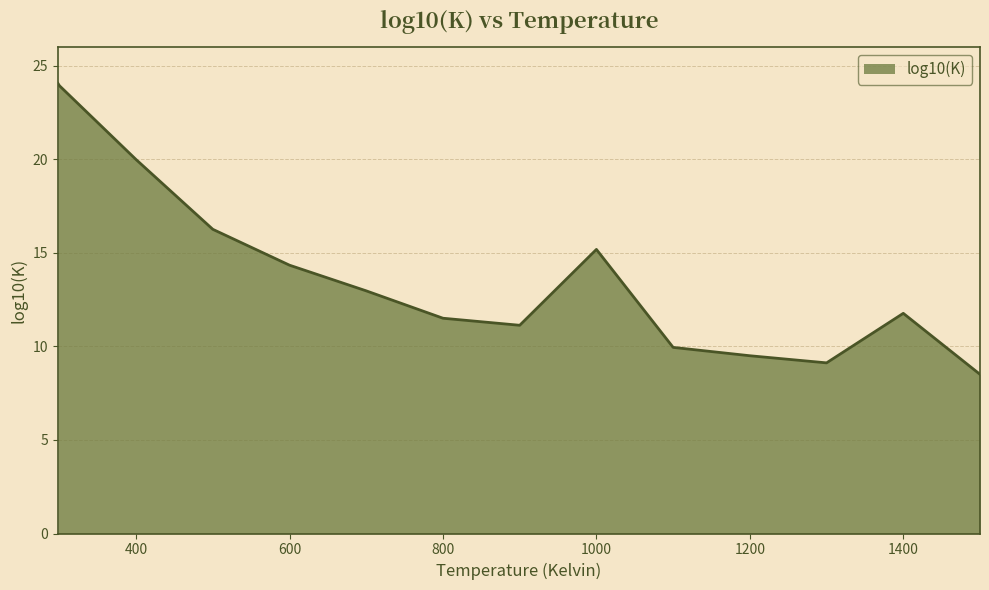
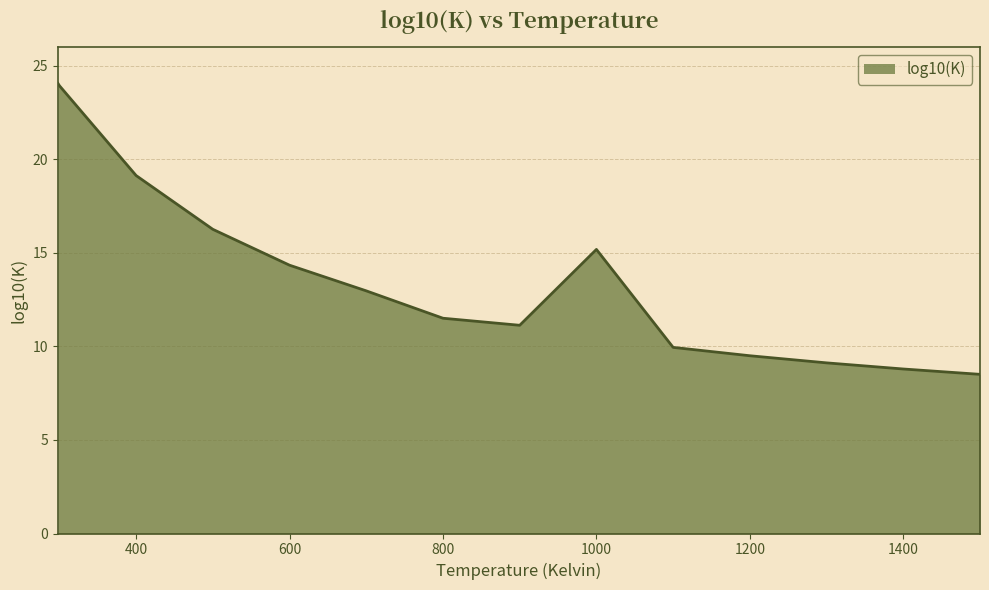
  {
-   "400": 20.0,
+   "400": 19.1,
    "600": 14.3,
    "800": 11.5,
    "1000": 15.2,
    "1200": 9.5,
-   "1400": 11.8
+   "1400": 8.8
  }
